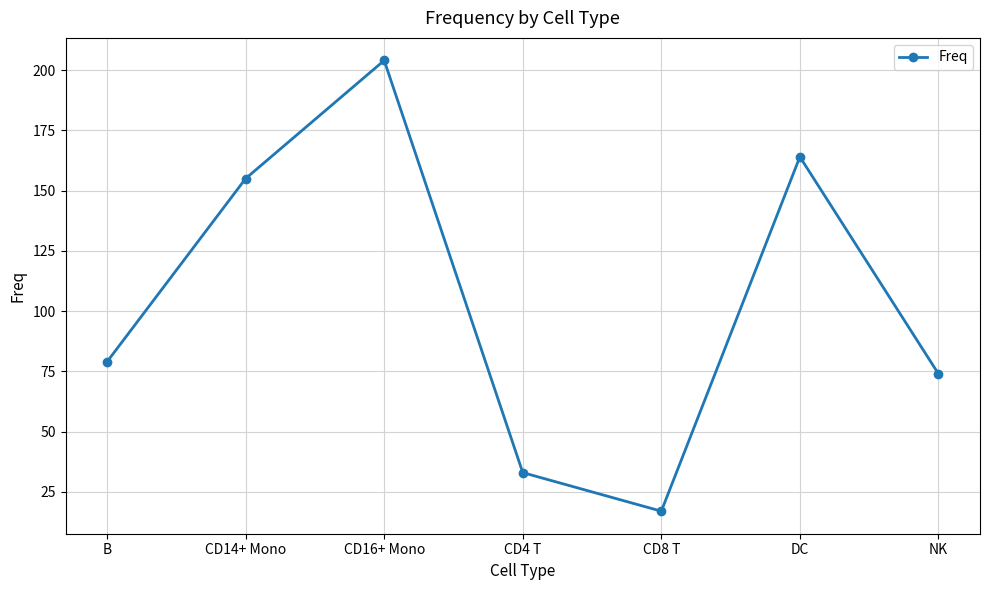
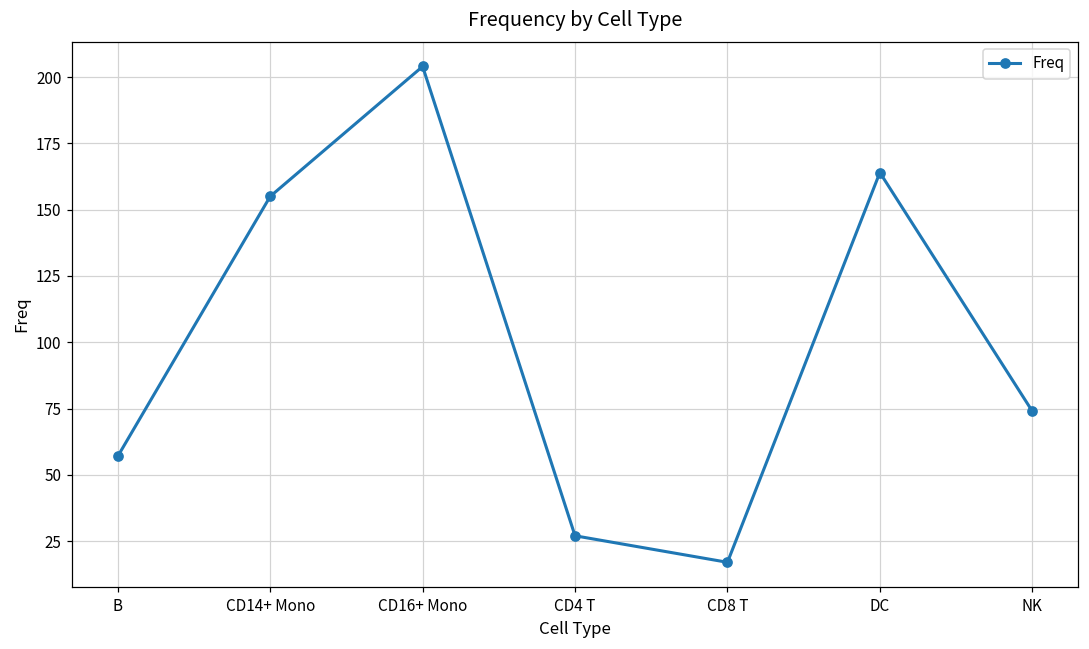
  {
-   "B": 79,
+   "B": 57,
    "CD14+ Mono": 155,
    "CD16+ Mono": 204,
-   "CD4 T": 33,
+   "CD4 T": 27,
    "CD8 T": 17,
    "DC": 164,
    "NK": 74
  }
